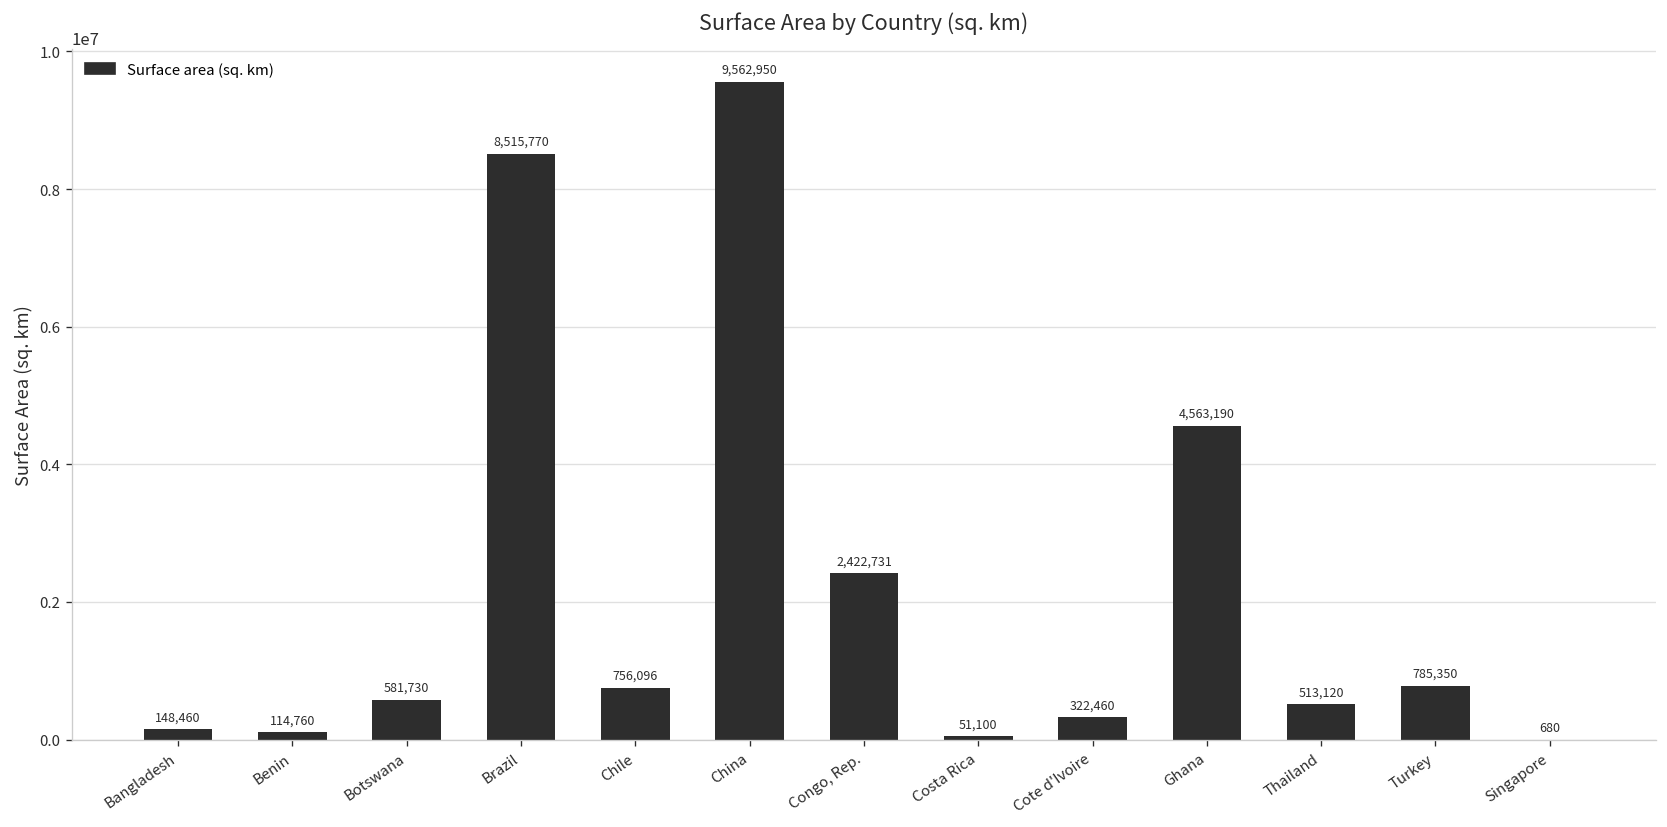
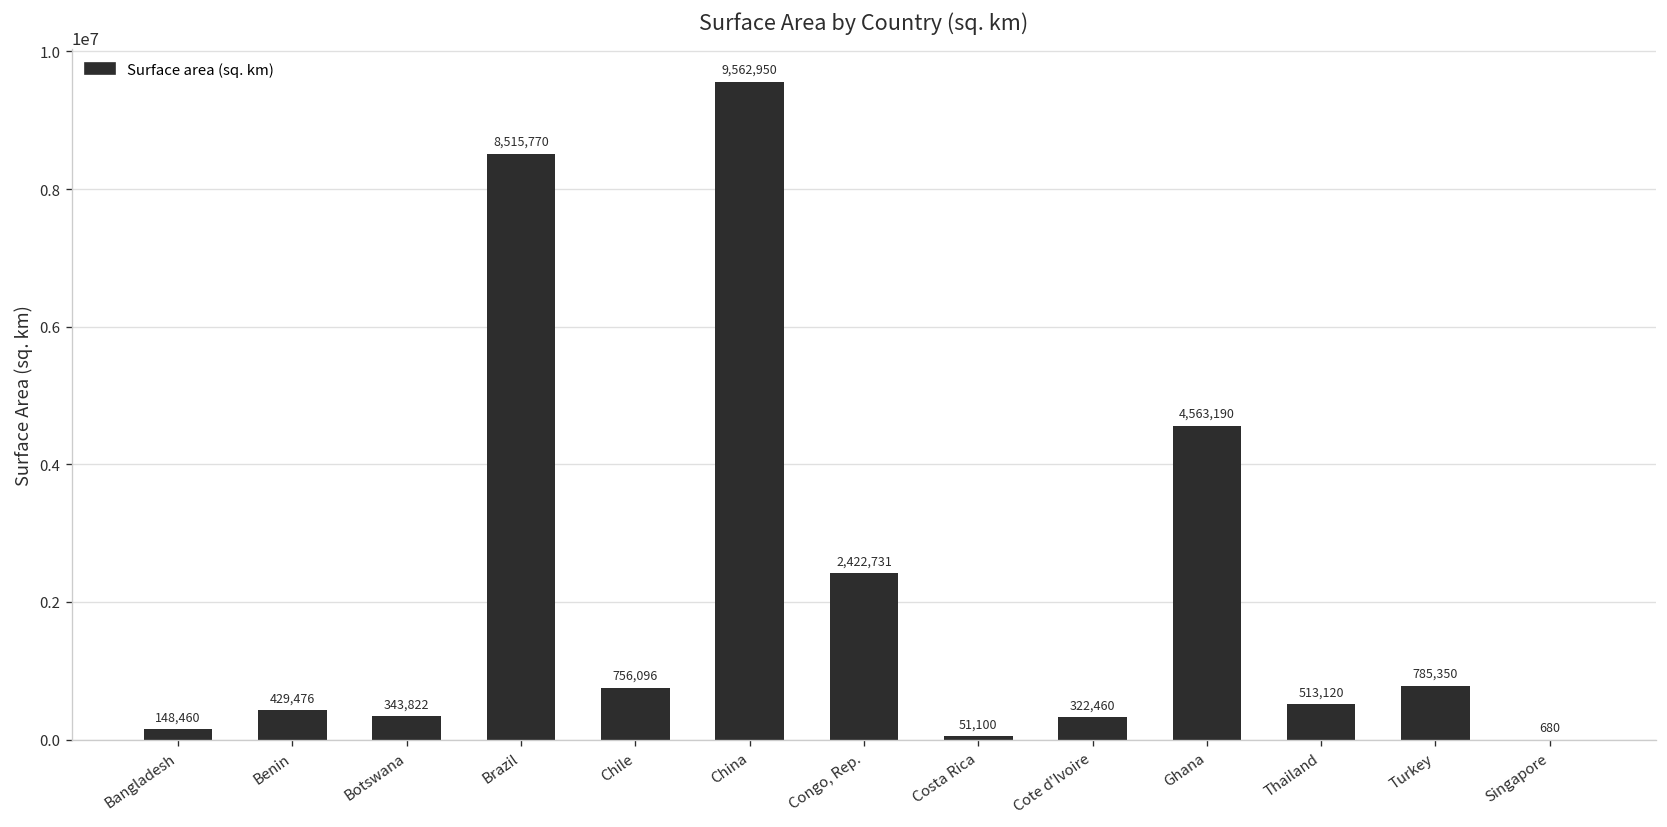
  {
    "Bangladesh": "148,460",
-   "Benin": "114,760",
-   "Botswana": "581,730",
+   "Benin": "429,476",
+   "Botswana": "343,822",
    "Brazil": "8,515,770",
    "Chile": "756,096",
    "China": "9,562,950",
    "Congo, Rep.": "2,422,731",
    "Costa Rica": "51,100",
    "Cote d'Ivoire": "322,460",
    "Ghana": "4,563,190",
    "Thailand": "513,120",
    "Turkey": "785,350",
    "Singapore": "680"
  }
